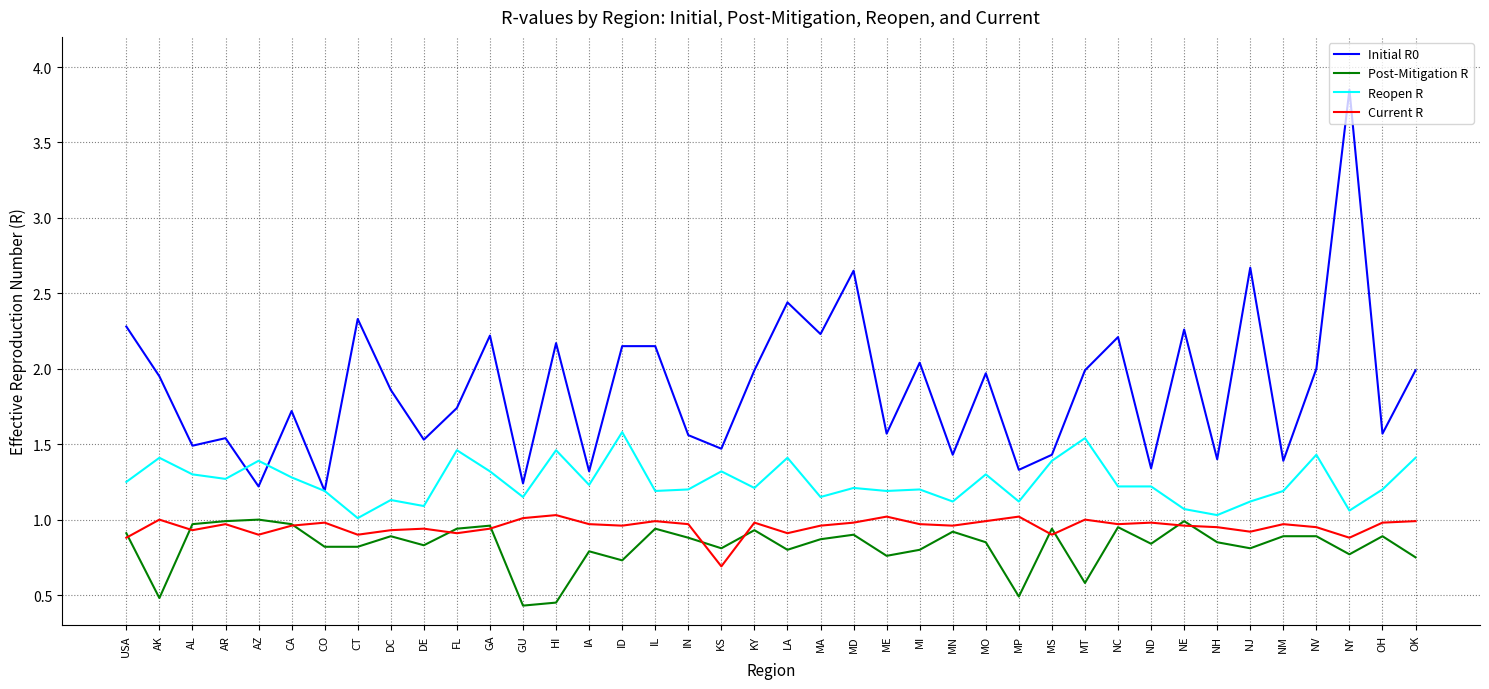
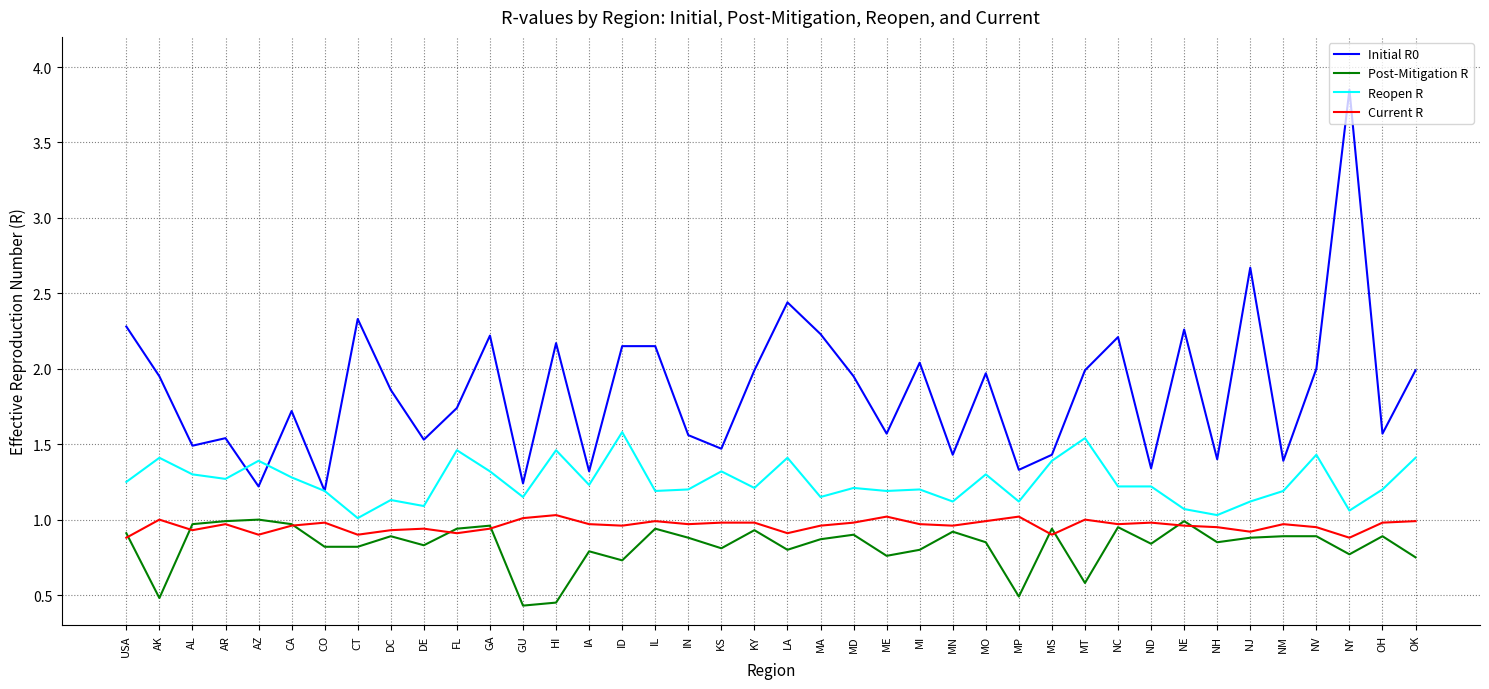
  {
    "Initial R0": {
      "USA": 2.28,
      "AK": 1.95,
      "AL": 1.49,
      "AR": 1.54,
      "AZ": 1.22,
      "CA": 1.72,
      "CT": 2.33,
      "DC": 1.86,
      "DE": 1.53,
      "FL": 1.74,
      "GA": 2.22,
      "GU": 1.24,
      "HI": 2.17,
      "IA": 1.32,
      "ID": 2.15,
      "IL": 2.15,
      "IN": 1.56,
      "KS": 1.47,
      "KY": 1.99,
      "LA": 2.44,
      "MA": 2.23,
-     "MD": 2.65,
+     "MD": 1.95,
      "ME": 1.57,
      "MI": 2.04,
      "MN": 1.43,
      "MO": 1.97,
      "MP": 1.33,
      "MS": 1.43,
      "MT": 1.99,
      "NC": 2.21,
      "ND": 1.34,
      "NE": 2.26,
      "NH": 1.40,
      "NJ": 2.67,
      "NM": 1.39,
      "NV": 2.00,
      "OH": 1.57,
      "OK": 1.99
    },
    "Post-Mitigation R": {
      "USA": 0.91,
      "AK": 0.48,
      "AL": 0.97,
      "AR": 0.99,
      "AZ": 1.00,
      "CO": 0.82,
      "CT": 0.82,
      "DC": 0.89,
      "DE": 0.83,
      "FL": 0.94,
      "GA": 0.96,
      "GU": 0.43,
      "HI": 0.45,
      "IA": 0.79,
      "ID": 0.73,
      "IL": 0.94,
      "IN": 0.88,
      "KS": 0.81,
      "KY": 0.93,
      "LA": 0.80,
      "MA": 0.87,
      "MD": 0.90,
      "ME": 0.76,
      "MI": 0.80,
      "MN": 0.92,
      "MO": 0.85,
      "MP": 0.49,
      "MS": 0.94,
      "MT": 0.58,
      "NC": 0.95,
      "ND": 0.84,
      "NE": 0.99,
      "NH": 0.85,
-     "NJ": 0.81,
+     "NJ": 0.88,
      "NM": 0.89,
      "NV": 0.89,
      "NY": 0.77,
      "OH": 0.89,
      "OK": 0.75
    },
    "Reopen R": {
      "USA": 1.25,
      "AK": 1.41,
      "AL": 1.30,
      "AR": 1.27,
      "AZ": 1.39,
      "CA": 1.28,
      "CT": 1.01,
      "DC": 1.13,
      "DE": 1.09,
      "FL": 1.46,
      "GA": 1.32,
      "GU": 1.15,
      "HI": 1.46,
      "IA": 1.23,
      "ID": 1.58,
      "IL": 1.19,
      "IN": 1.20,
      "KS": 1.32,
      "KY": 1.21,
      "LA": 1.41,
      "MA": 1.15,
      "MD": 1.21,
      "ME": 1.19,
      "MI": 1.20,
      "MN": 1.12,
      "MO": 1.30,
      "MP": 1.12,
      "MS": 1.39,
      "MT": 1.54,
      "NC": 1.22,
      "ND": 1.22,
      "NE": 1.07,
      "NH": 1.03,
      "NJ": 1.12,
      "NM": 1.19,
      "NV": 1.43,
      "NY": 1.06,
      "OH": 1.20,
      "OK": 1.41
    },
    "Current R": {
      "USA": 0.88,
      "AK": 1.00,
      "AL": 0.93,
      "AR": 0.97,
      "AZ": 0.90,
      "CO": 0.98,
      "CT": 0.90,
      "DC": 0.93,
      "DE": 0.94,
      "FL": 0.91,
      "GA": 0.94,
      "GU": 1.01,
      "HI": 1.03,
      "IA": 0.97,
      "ID": 0.96,
      "IL": 0.99,
      "IN": 0.97,
-     "KS": 0.69,
+     "KS": 0.98,
      "KY": 0.98,
      "LA": 0.91,
      "MA": 0.96,
      "MD": 0.98,
      "ME": 1.02,
      "MI": 0.97,
      "MN": 0.96,
      "MO": 0.99,
      "MP": 1.02,
      "MS": 0.90,
      "MT": 1.00,
      "NC": 0.97,
      "ND": 0.98,
      "NE": 0.96,
      "NH": 0.95,
      "NJ": 0.92,
      "NM": 0.97,
      "NV": 0.95,
      "NY": 0.88,
      "OH": 0.98,
      "OK": 0.99
    }
  }
